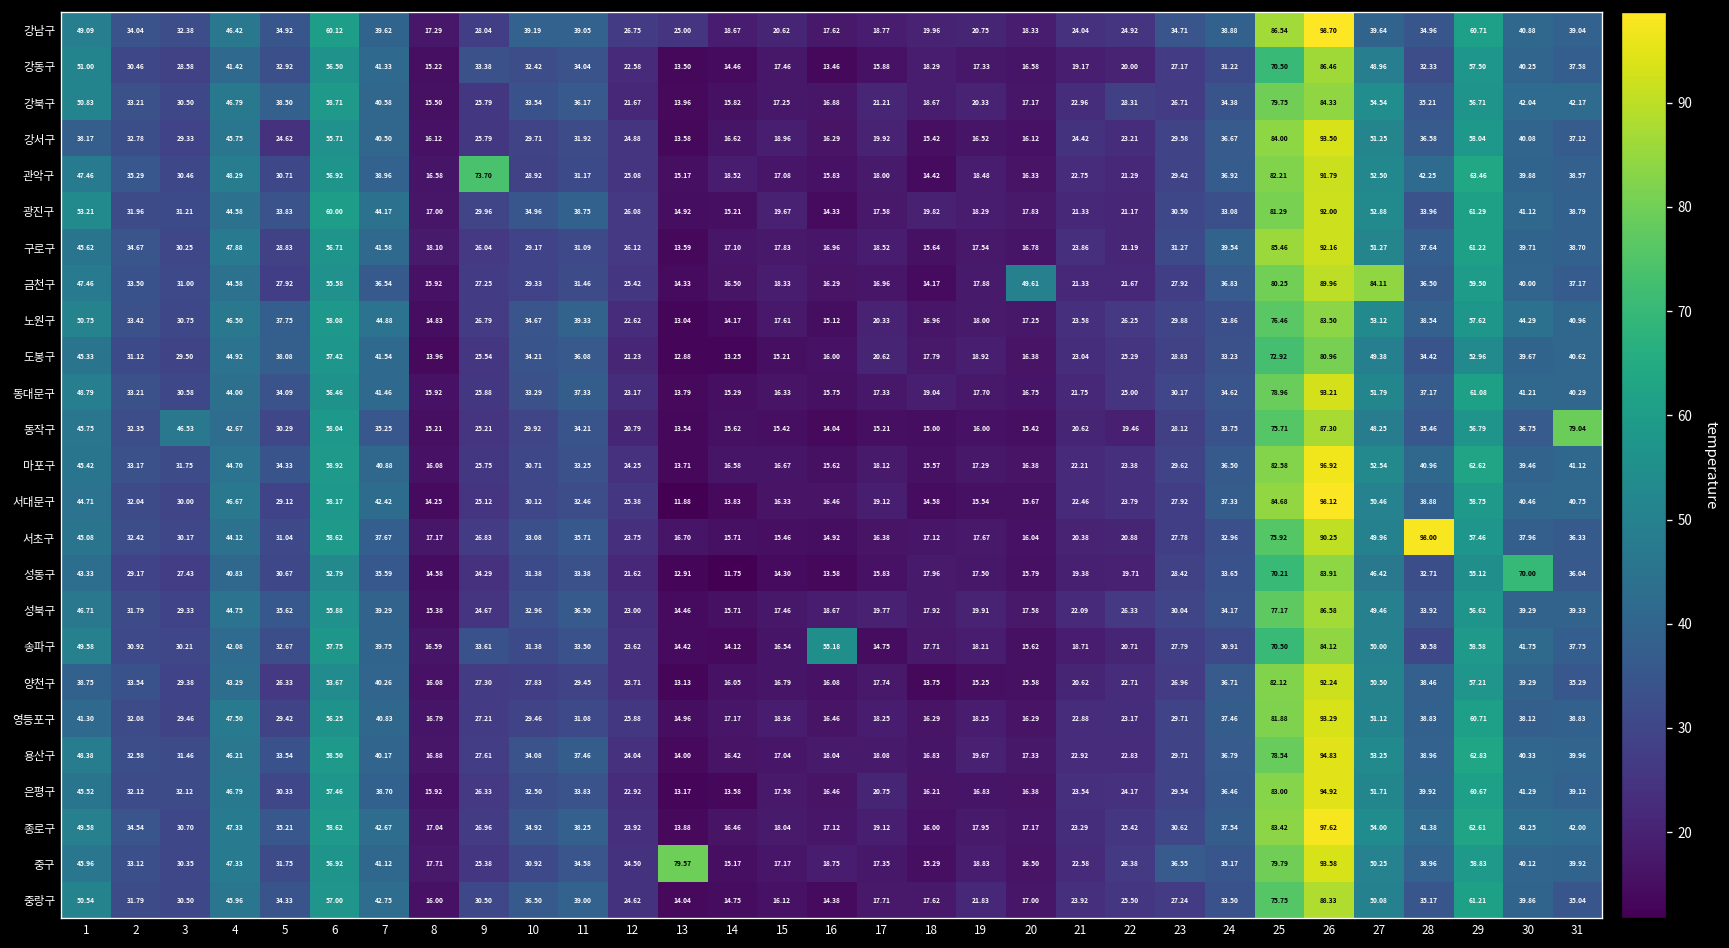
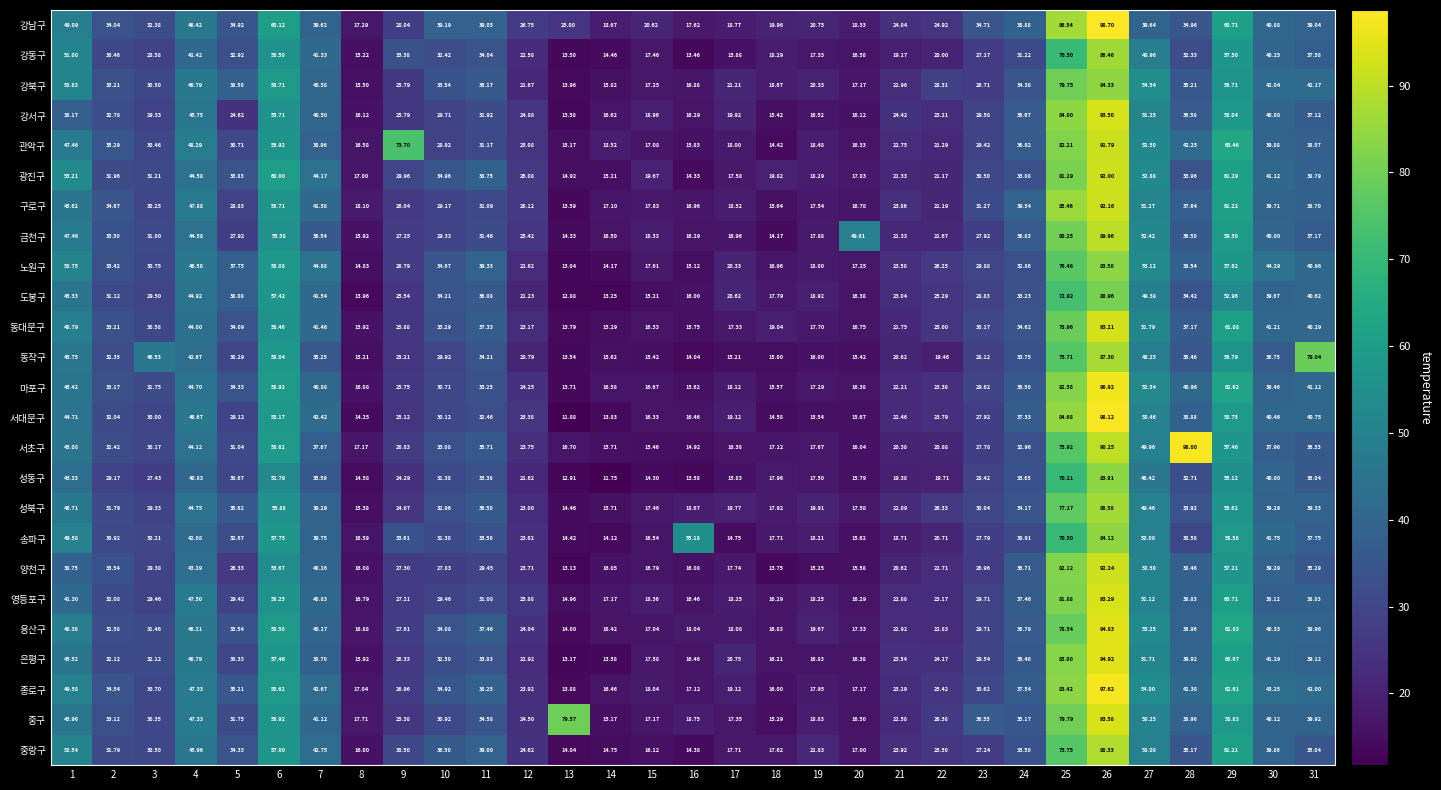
  {
    "금천구": {
      "1": 47.46,
      "2": 33.50,
      "3": 31.00,
      "4": 44.58,
      "5": 27.92,
      "6": 55.58,
      "7": 36.54,
      "8": 15.92,
      "9": 27.25,
      "10": 29.33,
      "11": 31.46,
      "12": 25.42,
      "13": 14.33,
      "14": 16.50,
      "15": 18.33,
      "16": 16.29,
      "17": 16.96,
      "18": 14.17,
      "19": 17.88,
      "20": 49.61,
      "21": 21.33,
      "22": 21.67,
      "23": 27.92,
      "24": 36.83,
      "25": 80.25,
      "26": 89.96,
-     "27": 84.11,
+     "27": 52.42,
      "28": 36.50,
      "29": 59.50,
      "30": 40.00,
      "31": 37.17
    },
    "성동구": {
      "1": 43.33,
      "2": 29.17,
      "3": 27.43,
      "4": 40.83,
      "5": 30.67,
      "6": 52.79,
      "7": 35.59,
      "8": 14.58,
      "9": 24.29,
      "10": 31.38,
      "11": 33.38,
      "12": 21.62,
      "13": 12.91,
      "14": 11.75,
      "15": 14.30,
      "16": 13.58,
      "17": 15.83,
      "18": 17.96,
      "19": 17.50,
      "20": 15.79,
      "21": 19.38,
      "22": 19.71,
      "23": 28.42,
      "24": 33.65,
      "25": 70.21,
      "26": 83.91,
      "27": 46.42,
      "28": 32.71,
      "29": 55.12,
-     "30": 70.00,
+     "30": 40.00,
      "31": 36.04
    }
  }
